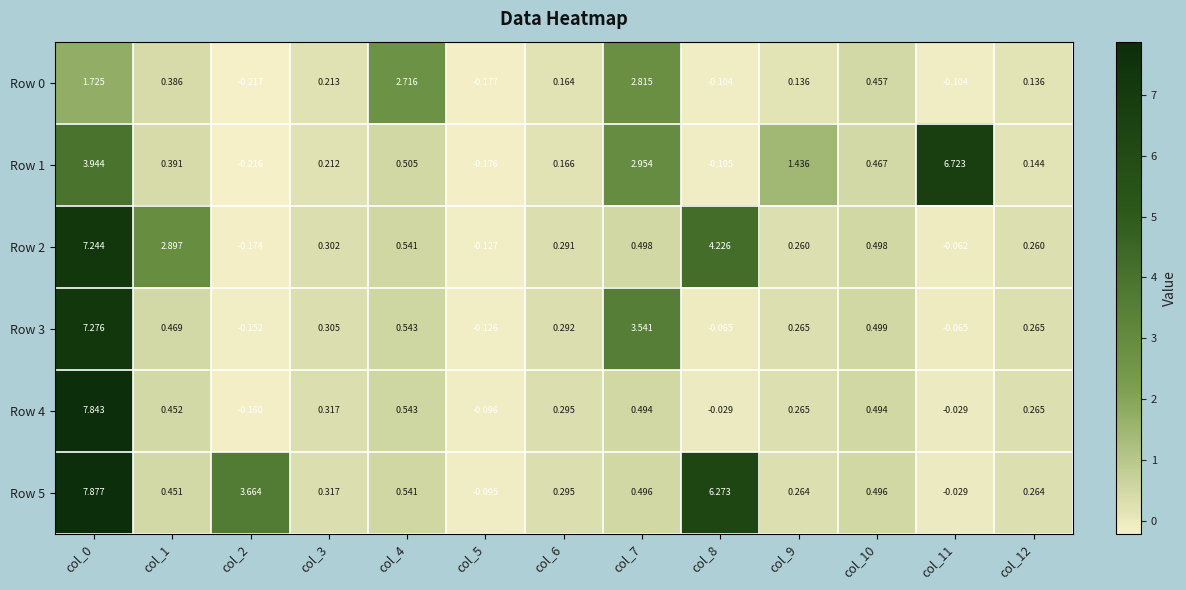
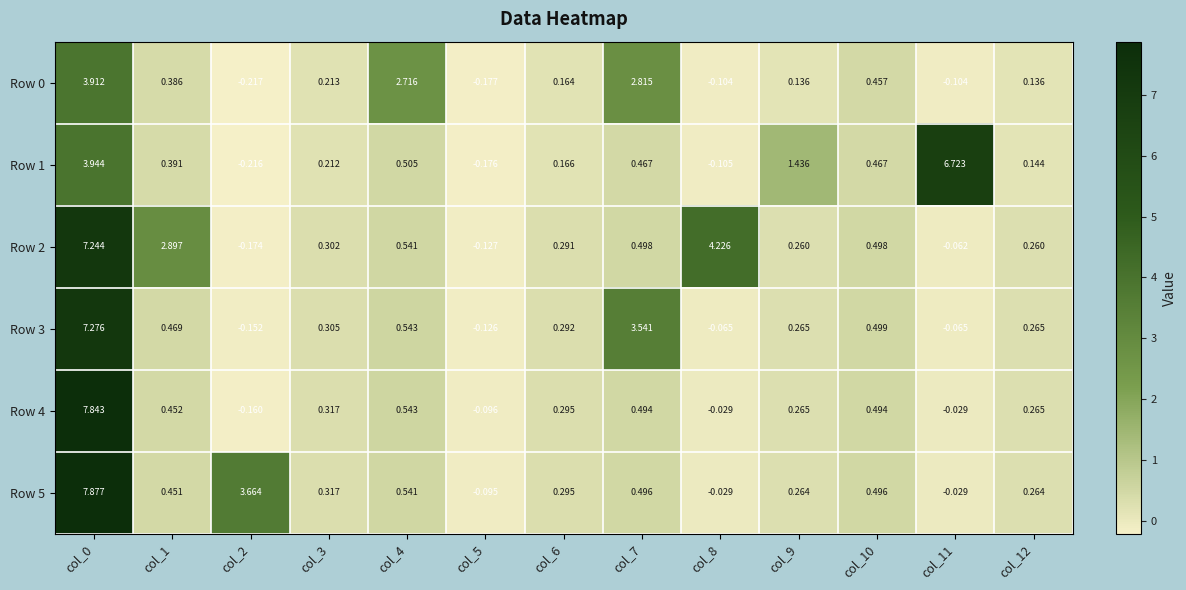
  {
    "Row 0": {
-     "col_0": 1.725,
+     "col_0": 3.912,
      "col_1": 0.386,
      "col_2": -0.217,
      "col_3": 0.213,
      "col_4": 2.716,
      "col_5": -0.177,
      "col_6": 0.164,
      "col_7": 2.815,
      "col_8": -0.104,
      "col_9": 0.136,
      "col_10": 0.457,
      "col_11": -0.104,
      "col_12": 0.136
    },
    "Row 1": {
      "col_0": 3.944,
      "col_1": 0.391,
      "col_2": -0.216,
      "col_3": 0.212,
      "col_4": 0.505,
      "col_5": -0.176,
      "col_6": 0.166,
-     "col_7": 2.954,
+     "col_7": 0.467,
      "col_8": -0.105,
      "col_9": 1.436,
      "col_10": 0.467,
      "col_11": 6.723,
      "col_12": 0.144
    },
    "Row 2": {
      "col_0": 7.244,
      "col_1": 2.897,
      "col_2": -0.174,
      "col_3": 0.302,
      "col_4": 0.541,
      "col_5": -0.127,
      "col_6": 0.291,
      "col_7": 0.498,
      "col_8": 4.226,
      "col_9": 0.260,
      "col_10": 0.498,
      "col_11": -0.062,
      "col_12": 0.260
    },
    "Row 3": {
      "col_0": 7.276,
      "col_1": 0.469,
      "col_2": -0.152,
      "col_3": 0.305,
      "col_4": 0.543,
      "col_5": -0.126,
      "col_6": 0.292,
      "col_7": 3.541,
      "col_8": -0.065,
      "col_9": 0.265,
      "col_10": 0.499,
      "col_11": -0.065,
      "col_12": 0.265
    },
    "Row 4": {
      "col_0": 7.843,
      "col_1": 0.452,
      "col_2": -0.160,
      "col_3": 0.317,
      "col_4": 0.543,
      "col_5": -0.096,
      "col_6": 0.295,
      "col_7": 0.494,
      "col_8": -0.029,
      "col_9": 0.265,
      "col_10": 0.494,
      "col_11": -0.029,
      "col_12": 0.265
    },
    "Row 5": {
      "col_0": 7.877,
      "col_1": 0.451,
      "col_2": 3.664,
      "col_3": 0.317,
      "col_4": 0.541,
      "col_5": -0.095,
      "col_6": 0.295,
      "col_7": 0.496,
-     "col_8": 6.273,
+     "col_8": -0.029,
      "col_9": 0.264,
      "col_10": 0.496,
      "col_11": -0.029,
      "col_12": 0.264
    }
  }
